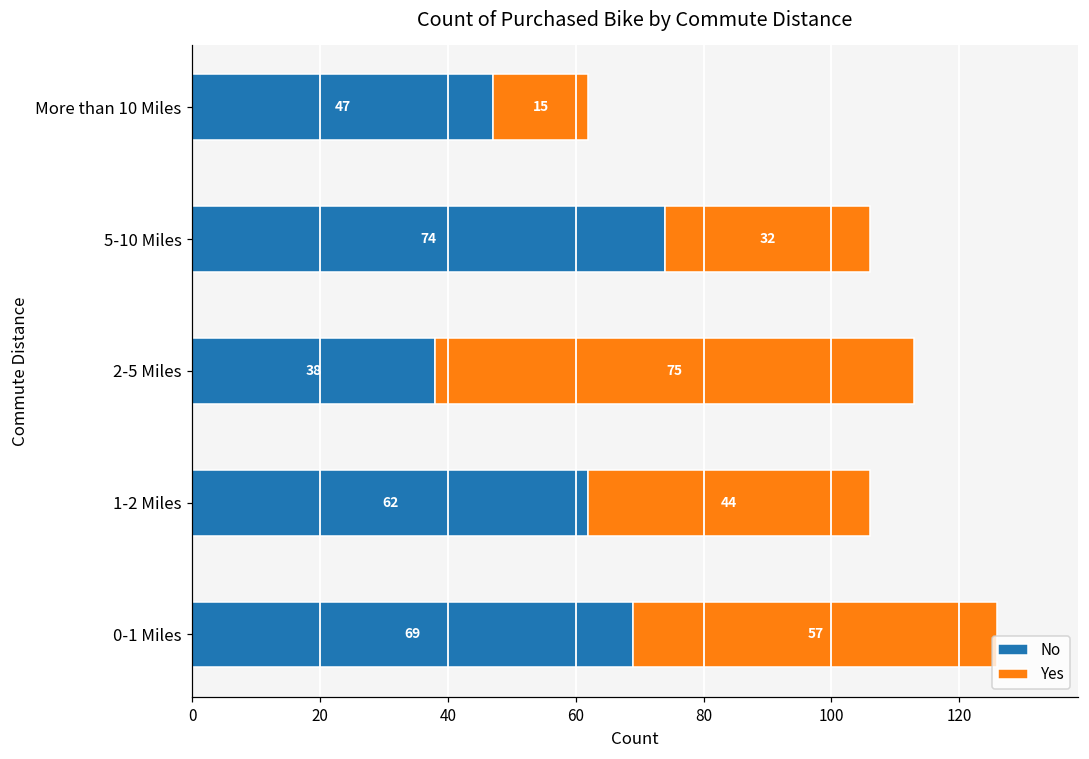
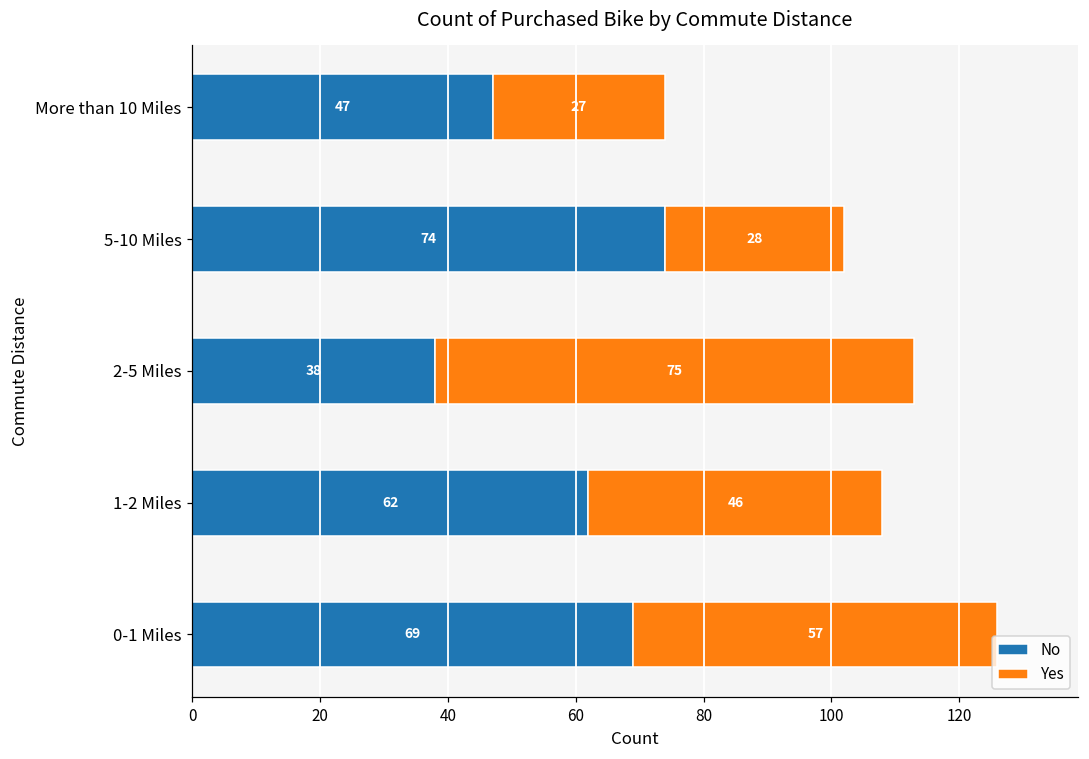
  {
    "No": {
      "More than 10 Miles": 47,
      "5-10 Miles": 74,
      "2-5 Miles": 38,
      "1-2 Miles": 62,
      "0-1 Miles": 69
    },
    "Yes": {
-     "More than 10 Miles": 15,
-     "5-10 Miles": 32,
+     "More than 10 Miles": 27,
+     "5-10 Miles": 28,
      "2-5 Miles": 75,
-     "1-2 Miles": 44,
+     "1-2 Miles": 46,
      "0-1 Miles": 57
    }
  }
